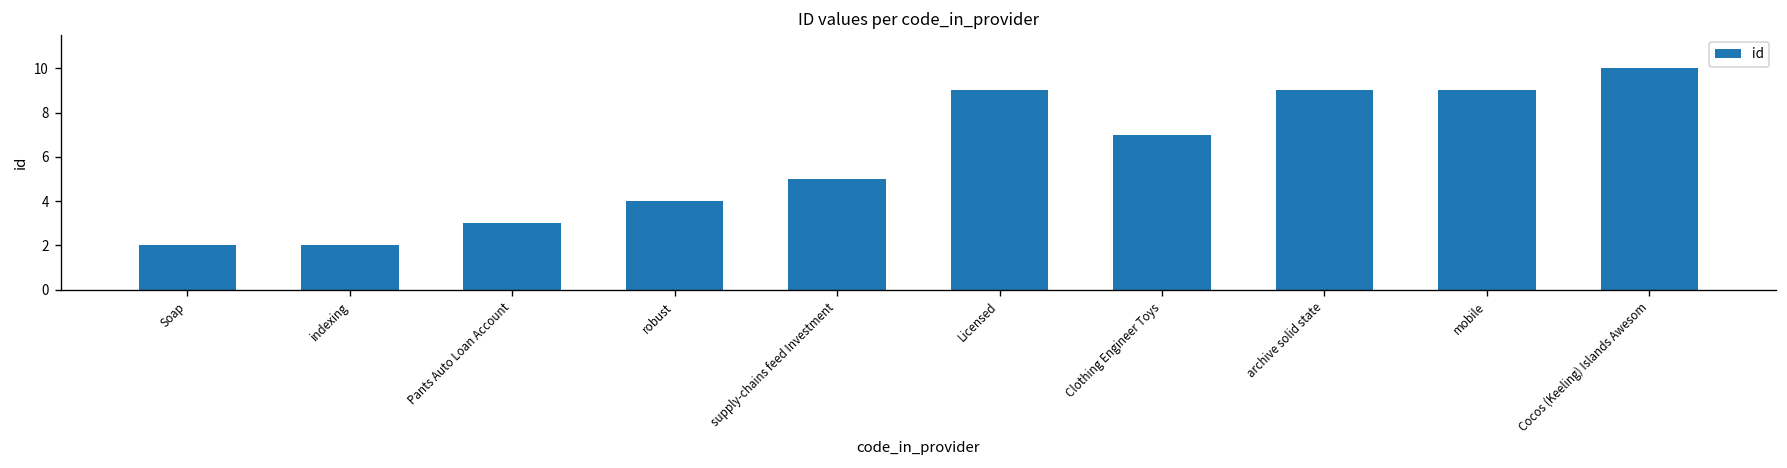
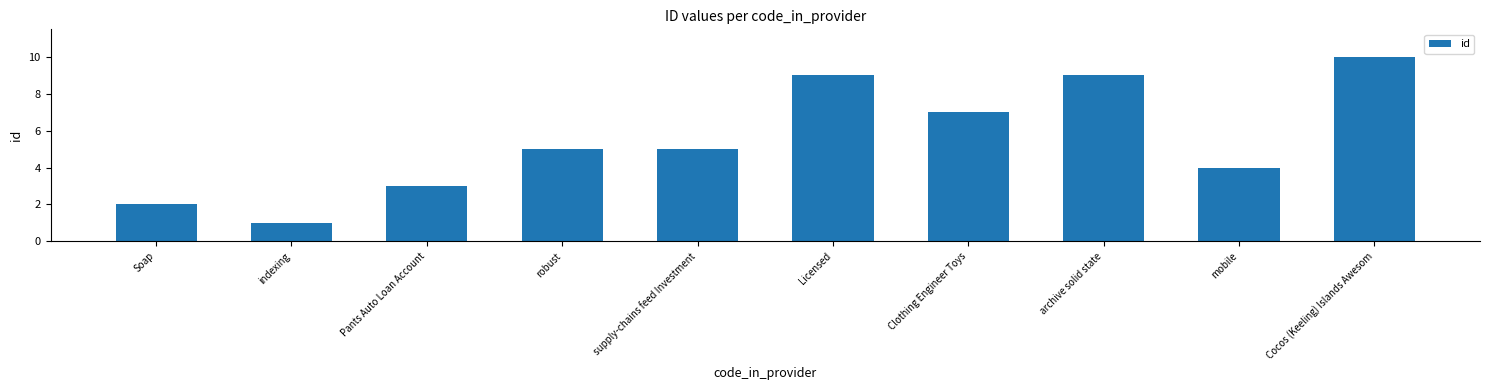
  {
    "Soap": 2,
-   "indexing": 2,
+   "indexing": 1,
    "Pants Auto Loan Account": 3,
-   "robust": 4,
+   "robust": 5,
    "supply-chains feed Investment": 5,
    "Licensed": 9,
    "Clothing Engineer Toys": 7,
    "archive solid state": 9,
-   "mobile": 9,
+   "mobile": 4,
    "Cocos (Keeling) Islands Awesom": 10
  }
